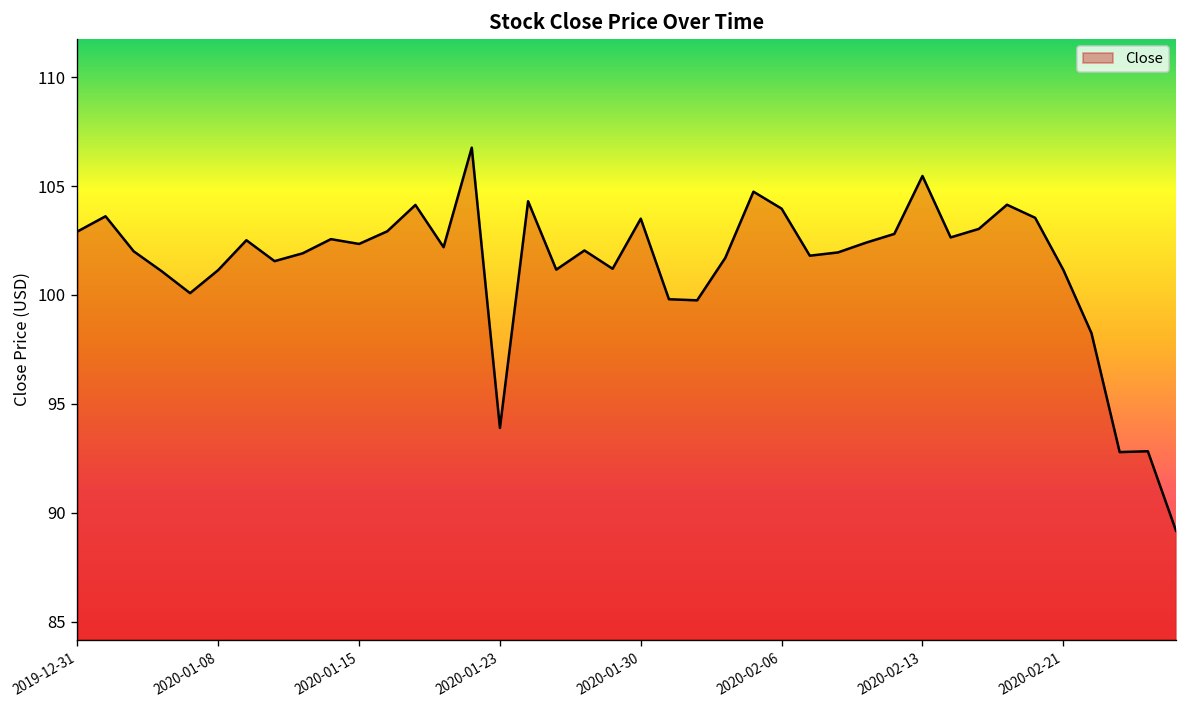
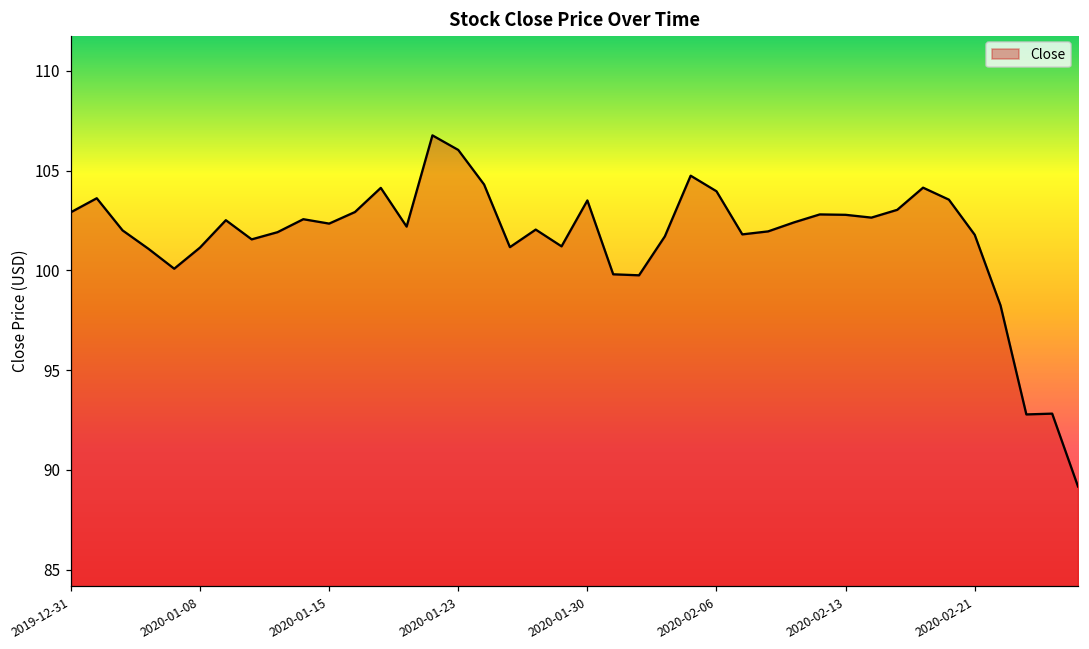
  {
    "2019-12-31": 102.9,
    "2020-01-08": 101.1,
    "2020-01-15": 102.3,
-   "2020-01-23": 93.9,
+   "2020-01-23": 106.0,
    "2020-01-30": 103.5,
    "2020-02-06": 104.0,
-   "2020-02-13": 105.5,
-   "2020-02-21": 101.2
+   "2020-02-13": 102.8,
+   "2020-02-21": 101.8
  }
